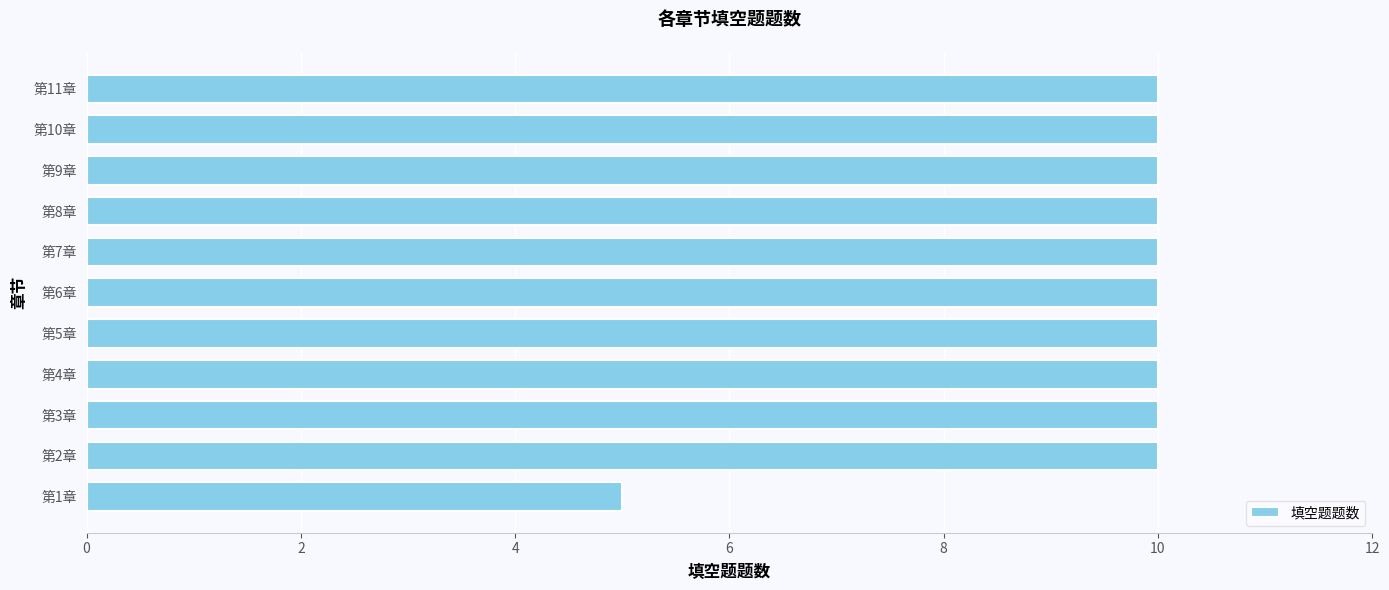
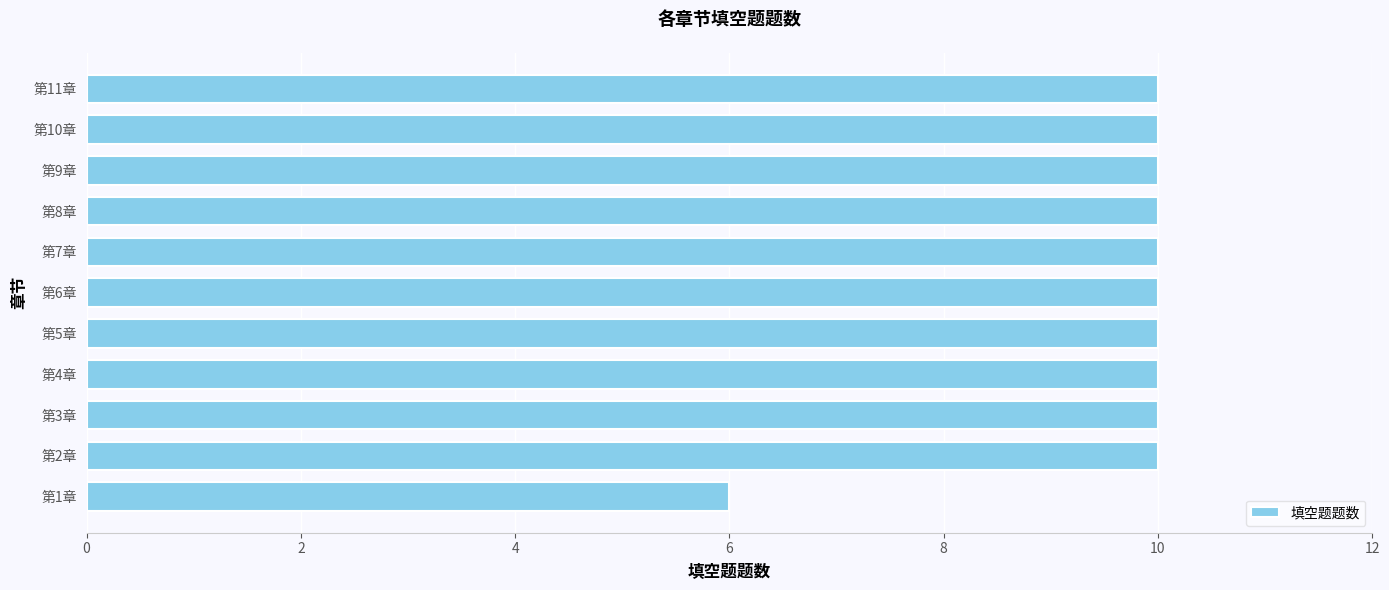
  {
    "第11章": 10,
    "第10章": 10,
    "第9章": 10,
    "第8章": 10,
    "第7章": 10,
    "第6章": 10,
    "第5章": 10,
    "第4章": 10,
    "第3章": 10,
    "第2章": 10,
-   "第1章": 5
+   "第1章": 6
  }
